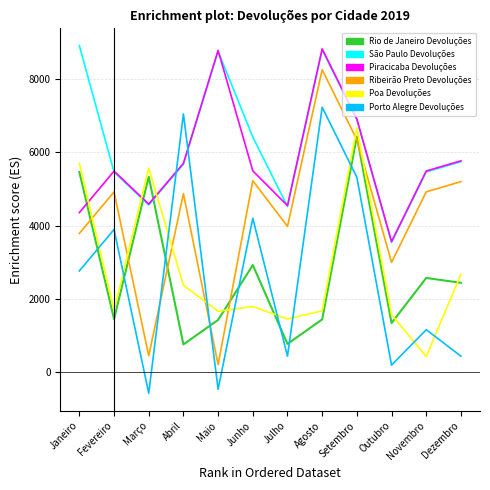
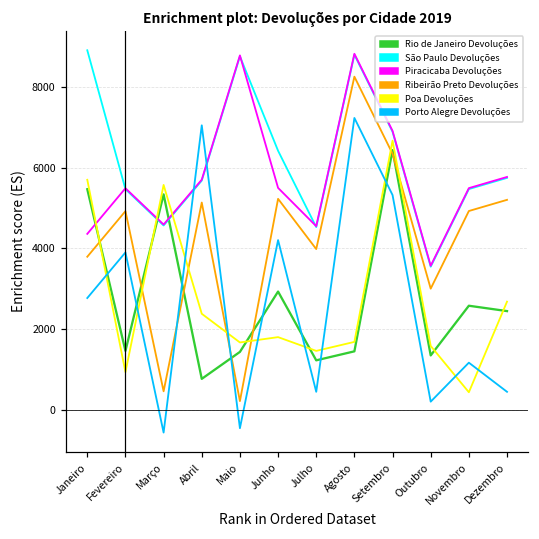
  {
    "Rio de Janeiro Devoluções": {
      "Janeiro": 5500,
      "Fevereiro": 1500,
      "Março": 5300,
      "Abril": 800,
      "Maio": 1400,
      "Junho": 2900,
-     "Julho": 800,
+     "Julho": 1200,
      "Agosto": 1400,
      "Setembro": 6400,
      "Outubro": 1300,
      "Novembro": 2600,
      "Dezembro": 2400
    },
    "São Paulo Devoluções": {
      "Janeiro": 8900,
      "Junho": 6400
    },
    "Piracicaba Devoluções": {
      "Janeiro": 4400,
      "Junho": 5500
    },
    "Ribeirão Preto Devoluções": {
      "Janeiro": 3800,
      "Fevereiro": 4900,
      "Março": 500,
-     "Abril": 4900,
+     "Abril": 5100,
      "Maio": 200,
      "Junho": 5200,
      "Julho": 4000,
      "Agosto": 8300,
      "Setembro": 6300,
      "Outubro": 3000,
      "Novembro": 4900,
      "Dezembro": 5200
    },
    "Poa Devoluções": {
      "Janeiro": 5700,
-     "Fevereiro": 1700,
+     "Fevereiro": 900,
      "Março": 5600,
      "Abril": 2400,
      "Maio": 1700,
      "Junho": 1800,
      "Julho": 1500,
      "Agosto": 1700,
      "Setembro": 6700,
      "Outubro": 1600,
      "Novembro": 400,
      "Dezembro": 2700
    },
    "Porto Alegre Devoluções": {
      "Janeiro": 2800,
      "Fevereiro": 3900,
      "Março": -600,
      "Abril": 7000,
      "Maio": -500,
      "Junho": 4200,
      "Julho": 400,
      "Agosto": 7200,
      "Setembro": 5300,
      "Outubro": 200,
      "Novembro": 1200,
      "Dezembro": 400
    }
  }
